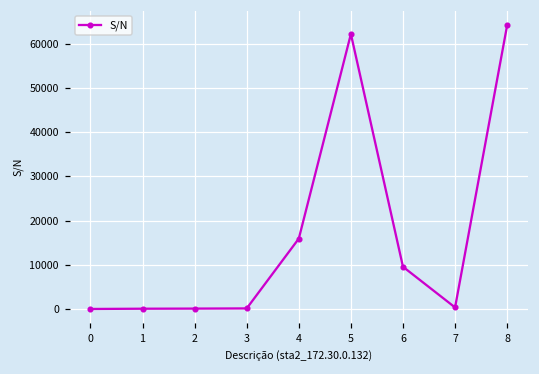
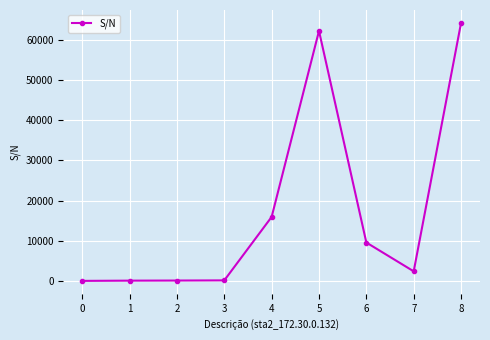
  {
    "0": 0,
    "1": 0,
    "2": 0,
    "3": 0,
    "4": 16000,
    "5": 62000,
    "6": 10000,
-   "7": 0,
+   "7": 2000,
    "8": 64000
  }
